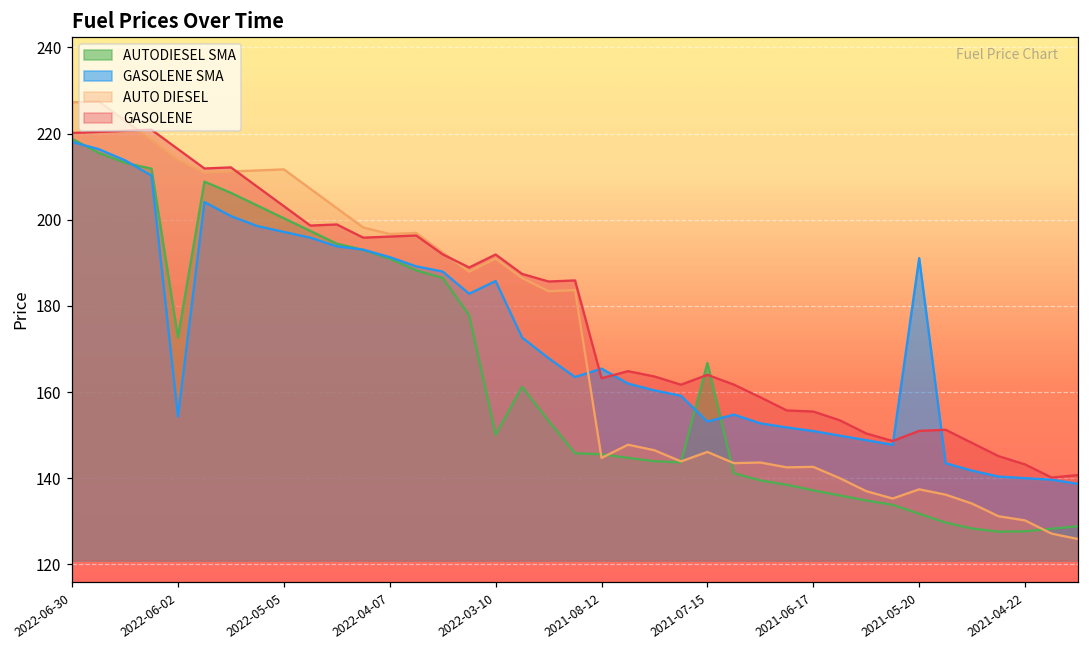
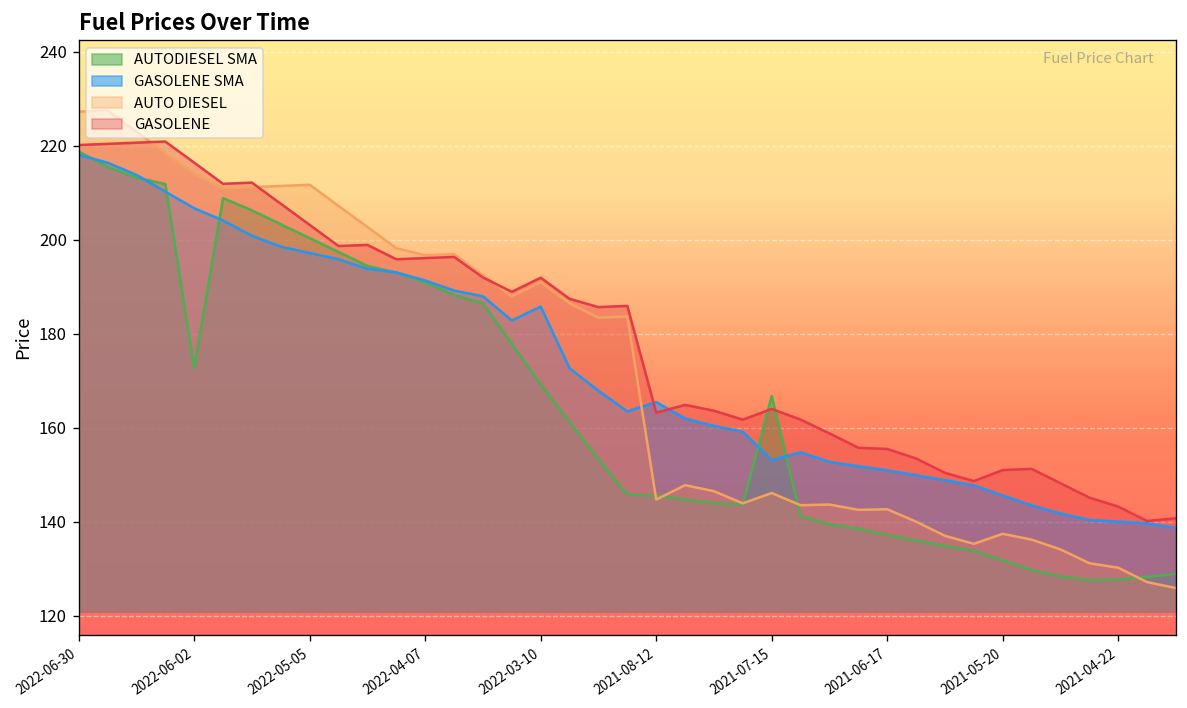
  {
    "AUTODIESEL SMA": {
      "2022-06-30": 219,
      "2022-06-02": 173,
      "2022-05-05": 200,
-     "2022-03-10": 150,
+     "2022-03-10": 169,
      "2021-08-12": 146,
      "2021-07-15": 167,
      "2021-06-17": 137,
      "2021-05-20": 132,
      "2021-04-22": 128
    },
    "GASOLENE SMA": {
      "2022-06-30": 218,
-     "2022-06-02": 154,
+     "2022-06-02": 207,
      "2022-05-05": 197,
      "2022-03-10": 186,
      "2021-08-12": 165,
      "2021-07-15": 153,
      "2021-06-17": 151,
-     "2021-05-20": 191,
+     "2021-05-20": 146,
      "2021-04-22": 140
    }
  }
